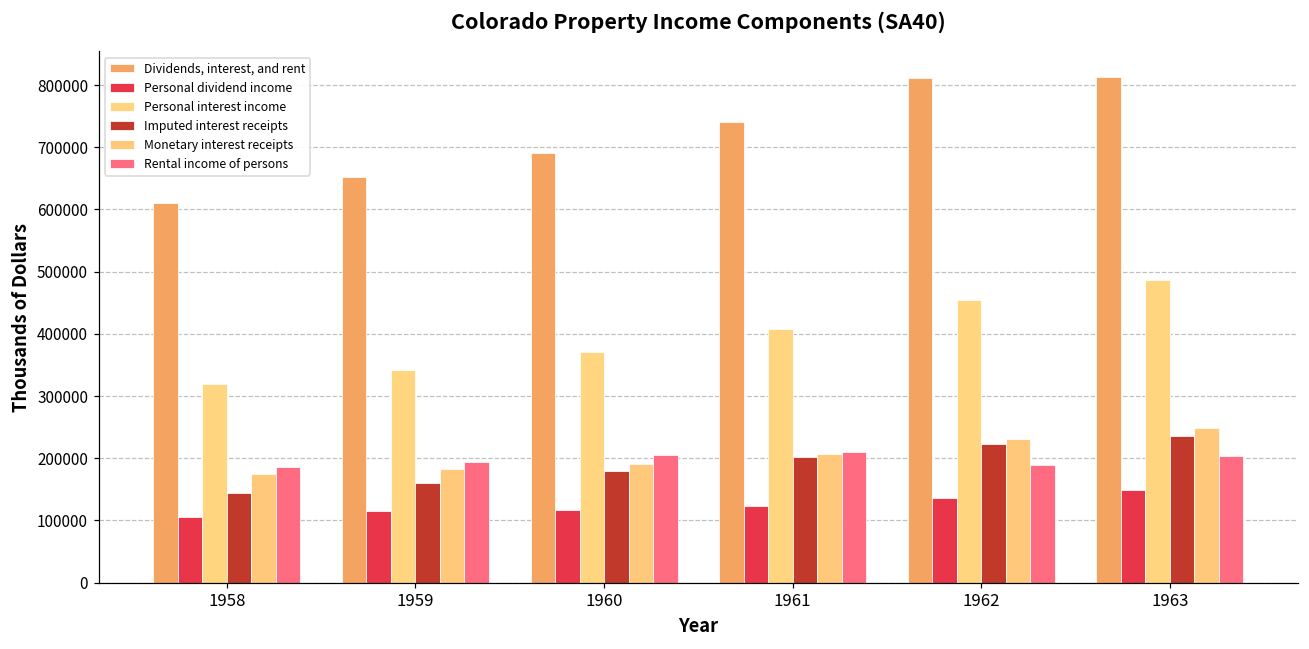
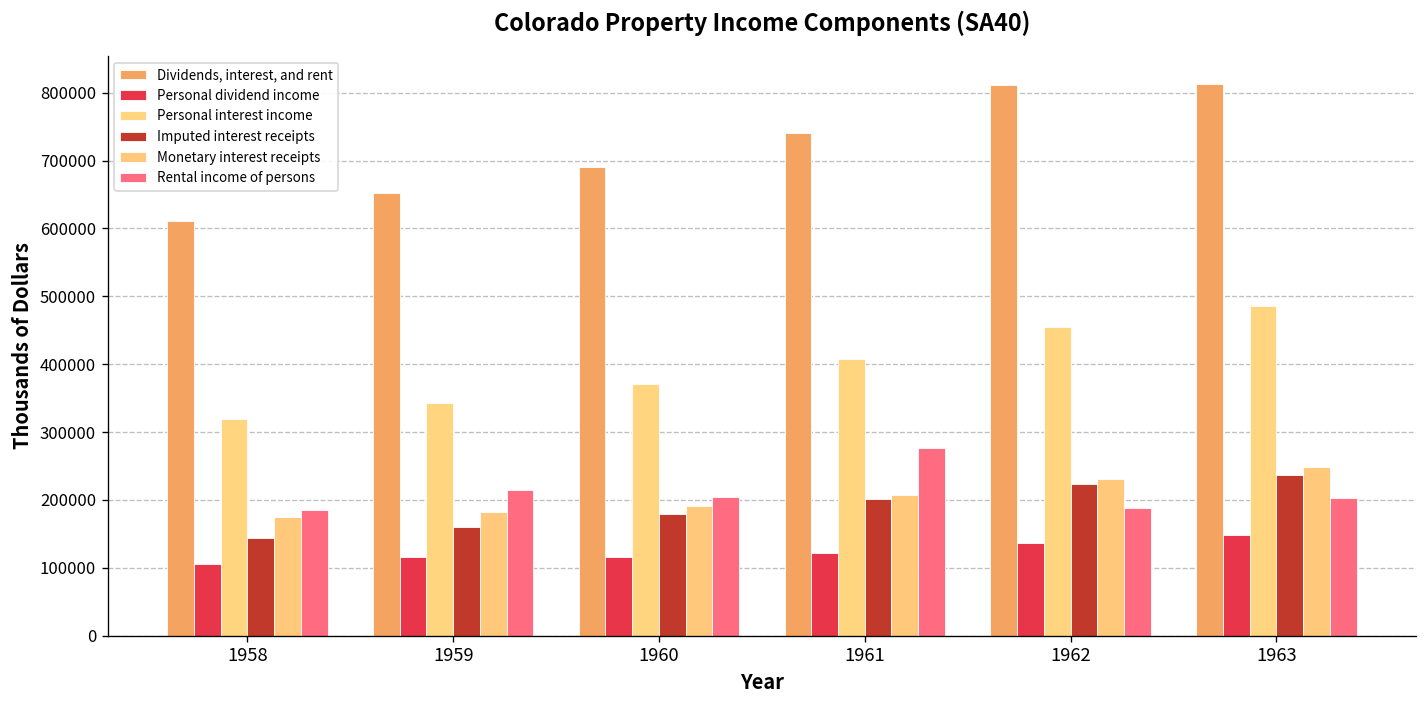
  {
    "Rental income of persons": {
      "1958": 190000,
-     "1959": 190000,
+     "1959": 210000,
      "1960": 200000,
-     "1961": 210000,
+     "1961": 280000,
      "1962": 190000,
      "1963": 200000
    }
  }
